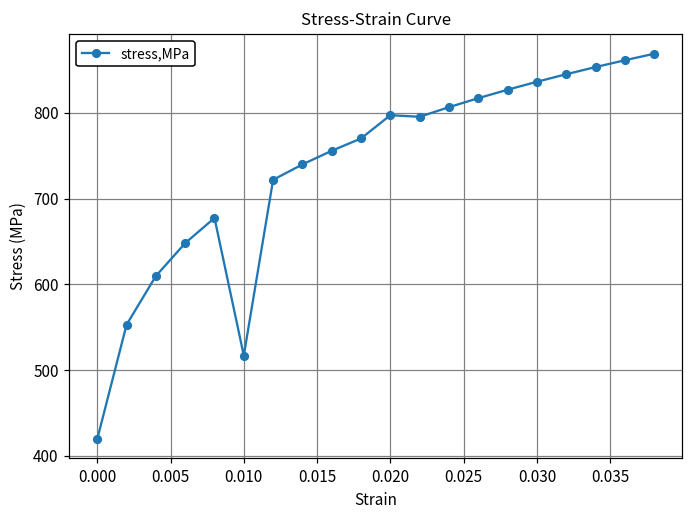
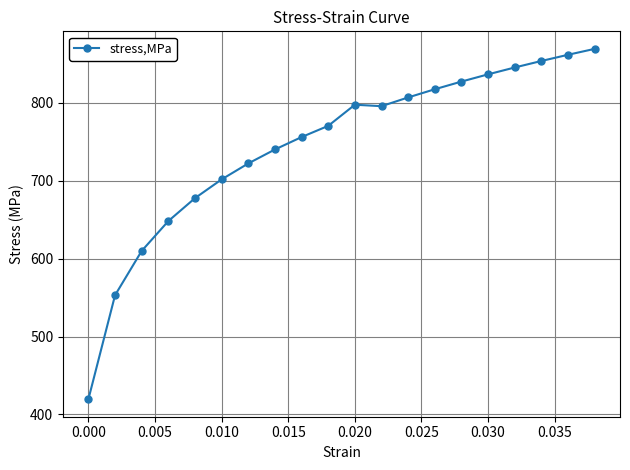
  {
    "0.000": 420,
-   "0.010": 520,
+   "0.010": 700,
    "0.020": 800,
    "0.030": 840
  }
